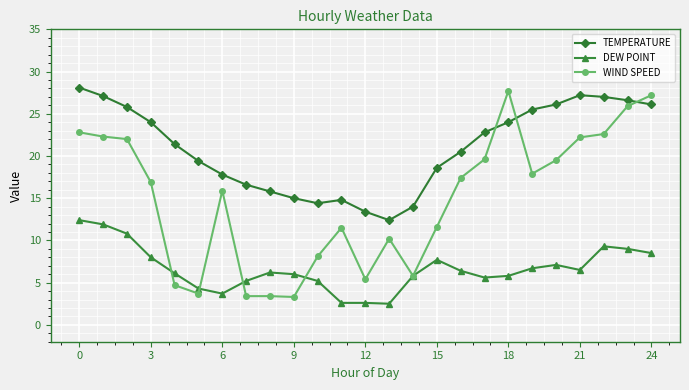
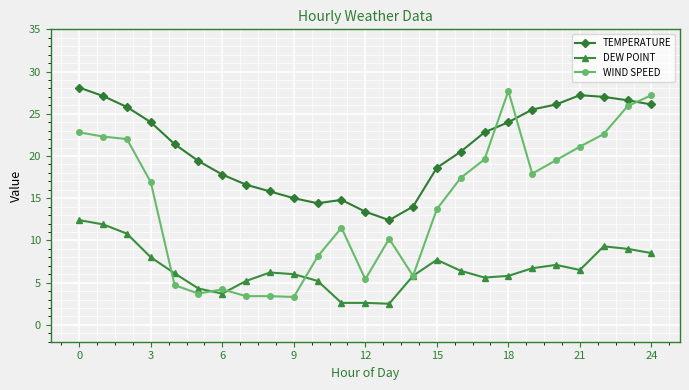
  {
    "WIND SPEED": {
      "0": 23,
      "3": 17,
-     "6": 16,
+     "6": 4,
      "9": 3,
      "12": 5,
-     "15": 12,
+     "15": 14,
      "18": 28,
-     "21": 22,
+     "21": 21,
      "24": 27
    }
  }
